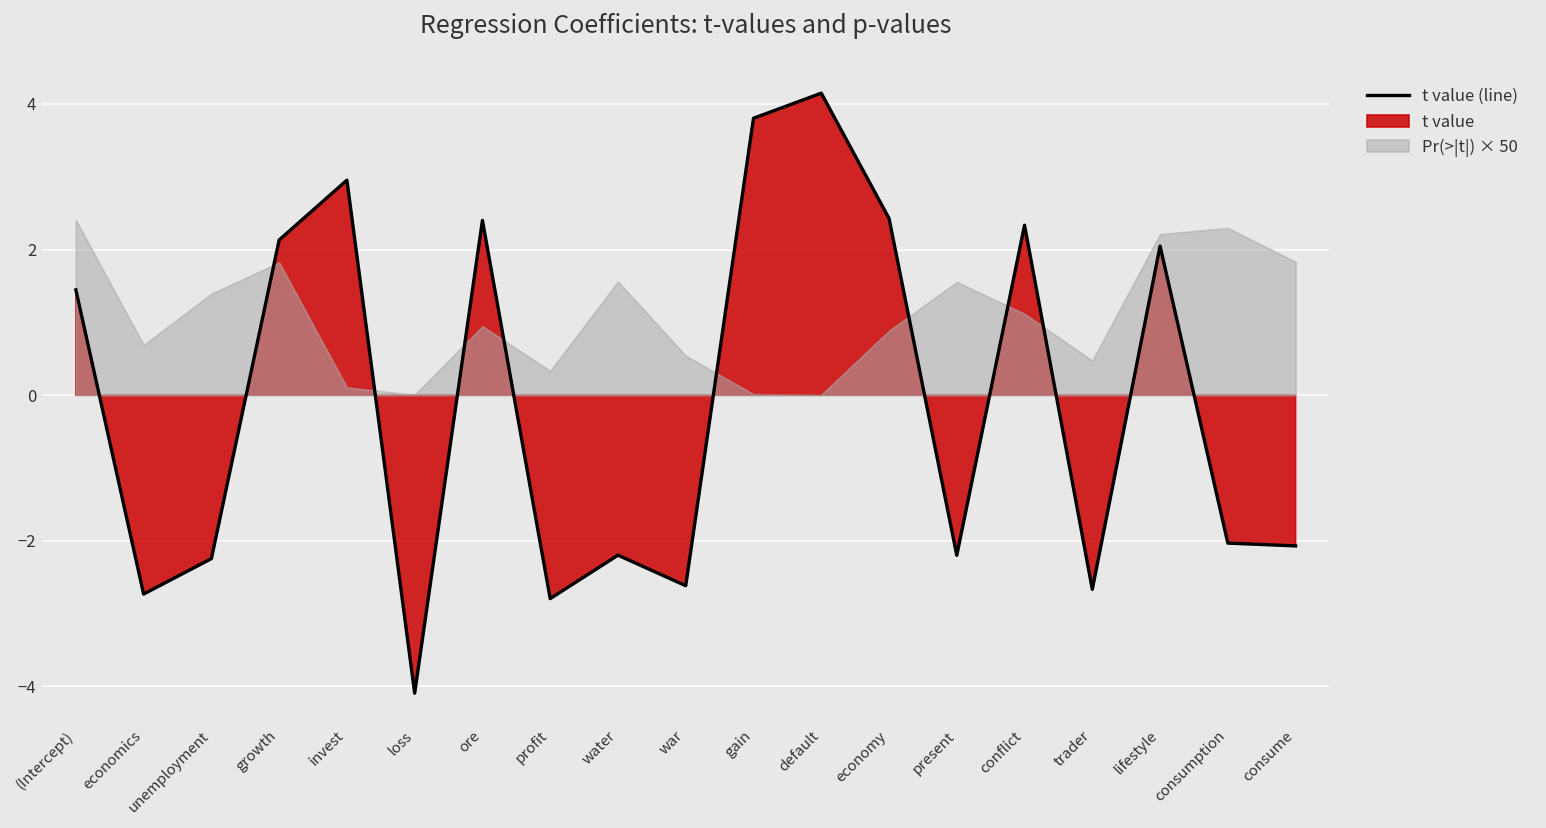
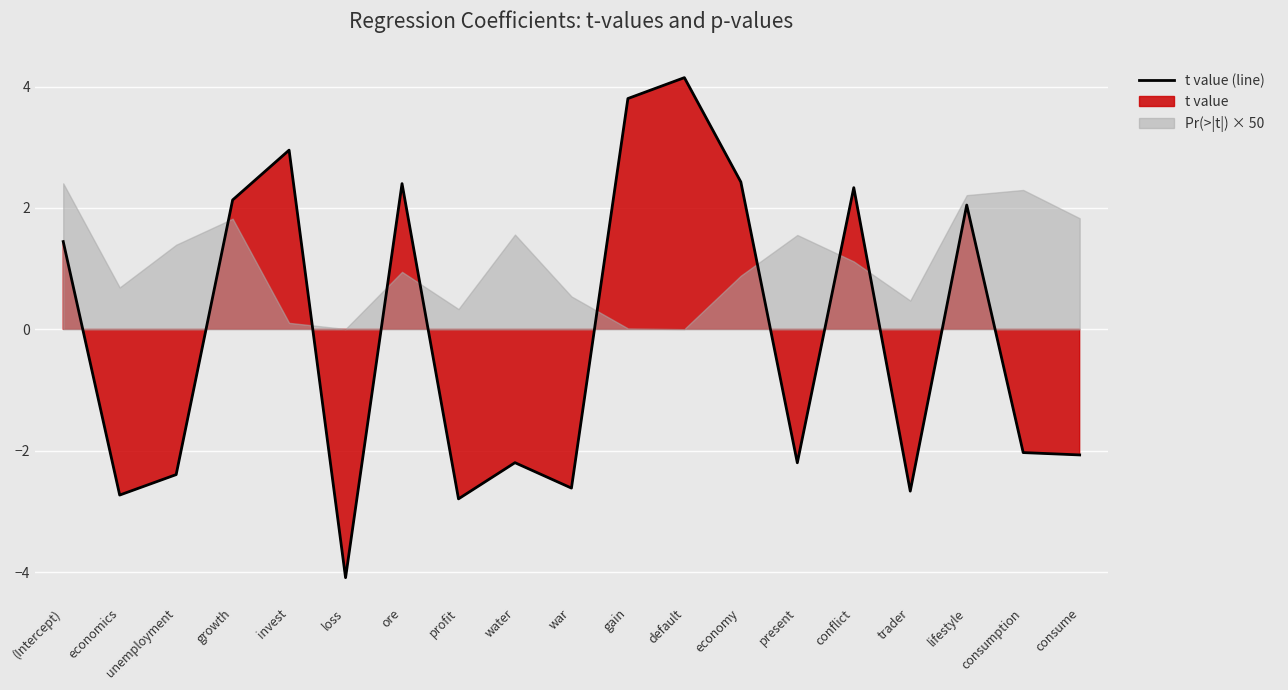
  {
    "t value (line)": {
      "(Intercept)": 1.4,
      "economics": -2.7,
-     "unemployment": -2.2,
+     "unemployment": -2.4,
      "growth": 2.1,
      "invest": 3.0,
      "loss": -4.1,
      "ore": 2.4,
      "profit": -2.8,
      "water": -2.2,
      "war": -2.6,
      "gain": 3.8,
      "default": 4.1,
      "economy": 2.4,
      "present": -2.2,
      "conflict": 2.3,
      "trader": -2.7,
      "lifestyle": 2.0,
      "consumption": -2.0,
      "consume": -2.1
    },
    "Pr(>|t|) × 50": {
      "(Intercept)": 2.4,
      "economics": 0.7,
      "unemployment": 1.4,
      "growth": 1.8,
      "invest": 0.1,
      "ore": 0.9,
      "profit": 0.3,
      "water": 1.6,
      "war": 0.5,
      "economy": 0.9,
      "present": 1.6,
      "conflict": 1.1,
      "trader": 0.5,
      "lifestyle": 2.2,
      "consumption": 2.3,
      "consume": 1.8
    }
  }
